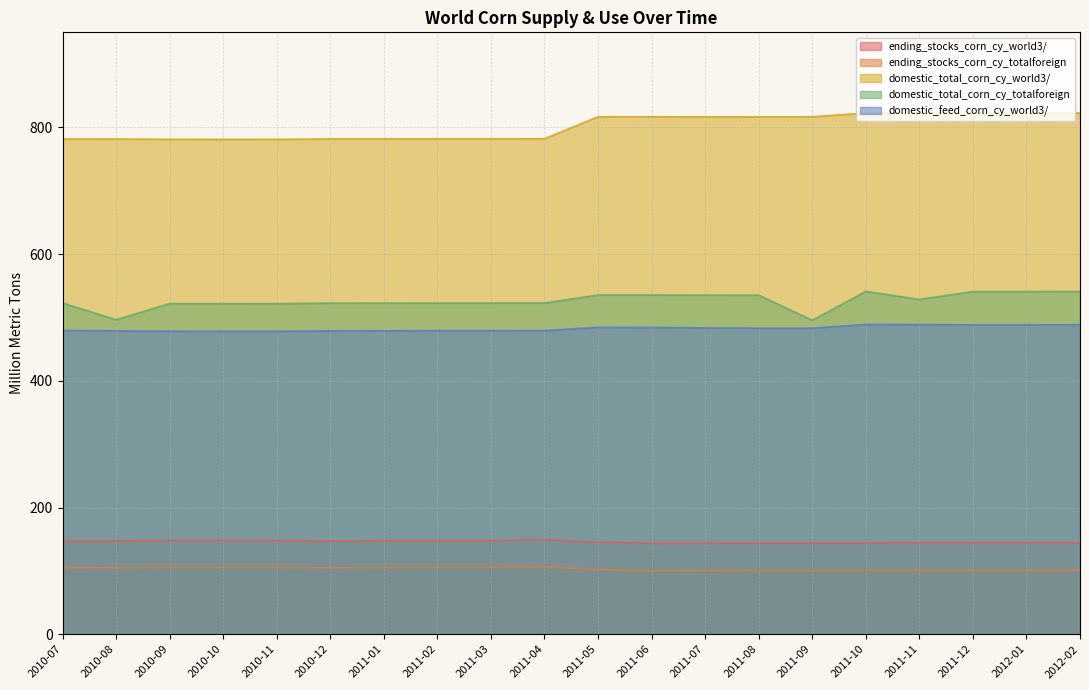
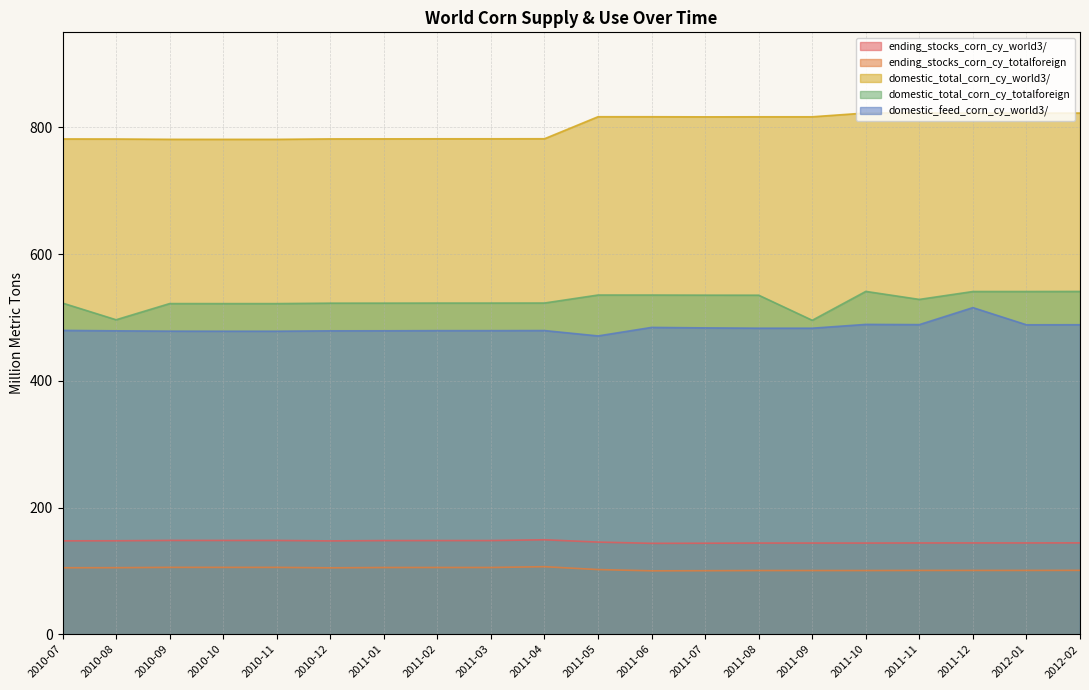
  {
    "domestic_total_corn_cy_totalforeign": {
      "2010-07": 520,
      "2010-08": 500,
      "2010-09": 520,
      "2010-10": 520,
      "2010-11": 520,
      "2010-12": 520,
      "2011-01": 520,
      "2011-02": 520,
      "2011-03": 520,
      "2011-04": 520,
      "2011-05": 540,
      "2011-06": 540,
      "2011-07": 540,
      "2011-08": 540,
      "2011-09": 500,
      "2011-10": 540,
      "2011-11": 530,
      "2011-12": 540,
      "2012-01": 540,
      "2012-02": 540
    },
    "domestic_feed_corn_cy_world3/": {
      "2010-07": 480,
      "2010-08": 480,
      "2010-09": 480,
      "2010-10": 480,
      "2010-11": 480,
      "2010-12": 480,
      "2011-01": 480,
      "2011-02": 480,
      "2011-03": 480,
      "2011-04": 480,
-     "2011-05": 480,
+     "2011-05": 470,
      "2011-06": 480,
      "2011-07": 480,
      "2011-08": 480,
      "2011-09": 480,
      "2011-10": 490,
      "2011-11": 490,
-     "2011-12": 490,
+     "2011-12": 520,
      "2012-01": 490,
      "2012-02": 490
    }
  }
